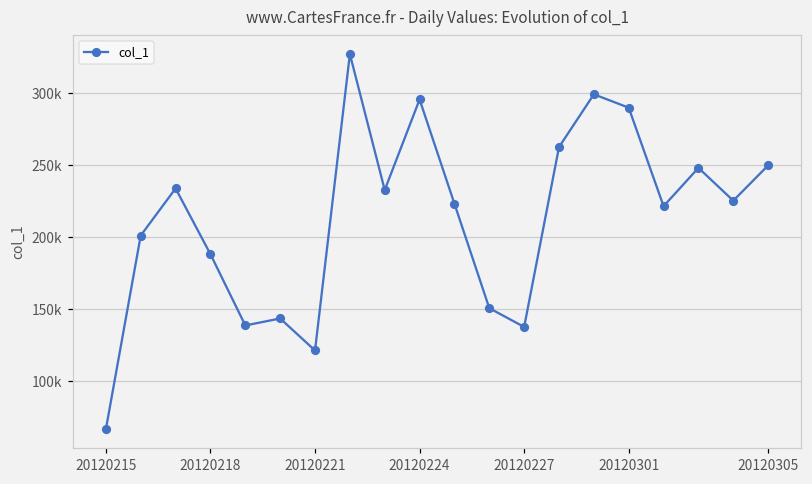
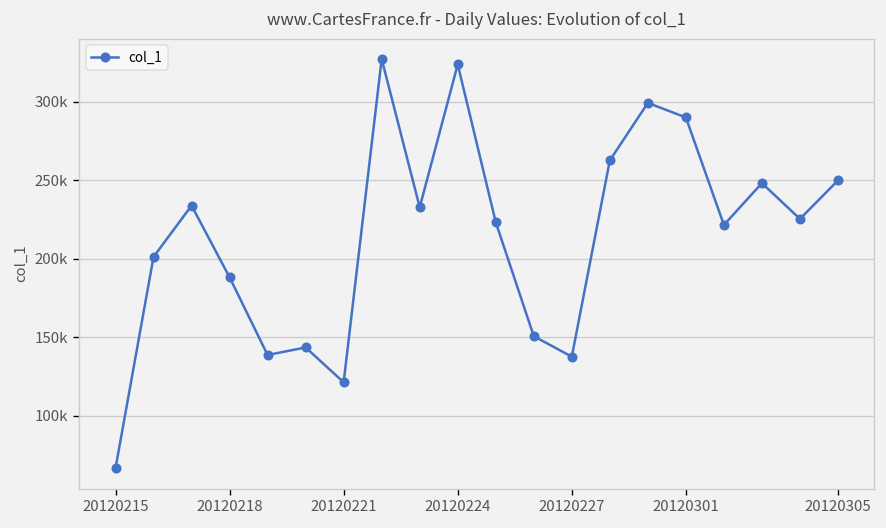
  {
    "20120215": 66000,
    "20120218": 188000,
    "20120221": 121000,
-   "20120224": 296000,
+   "20120224": 324000,
    "20120227": 138000,
    "20120301": 290000,
    "20120305": 250000
  }
